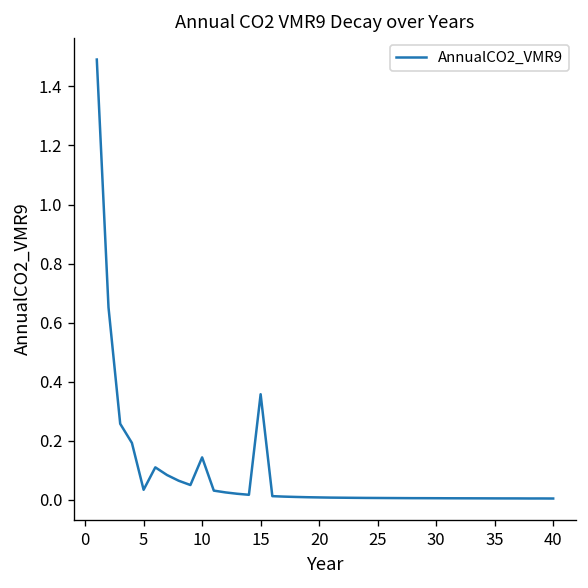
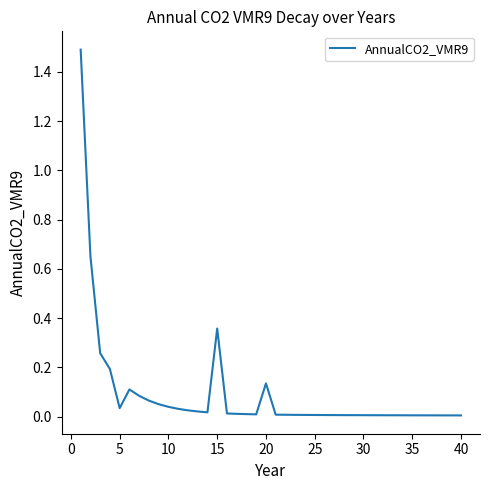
  {
    "5": 0.03,
-   "10": 0.14,
+   "10": 0.04,
    "15": 0.36,
-   "20": 0.01,
+   "20": 0.13,
    "25": 0.01,
    "30": 0.01,
    "35": 0.01,
    "40": 0.00
  }
